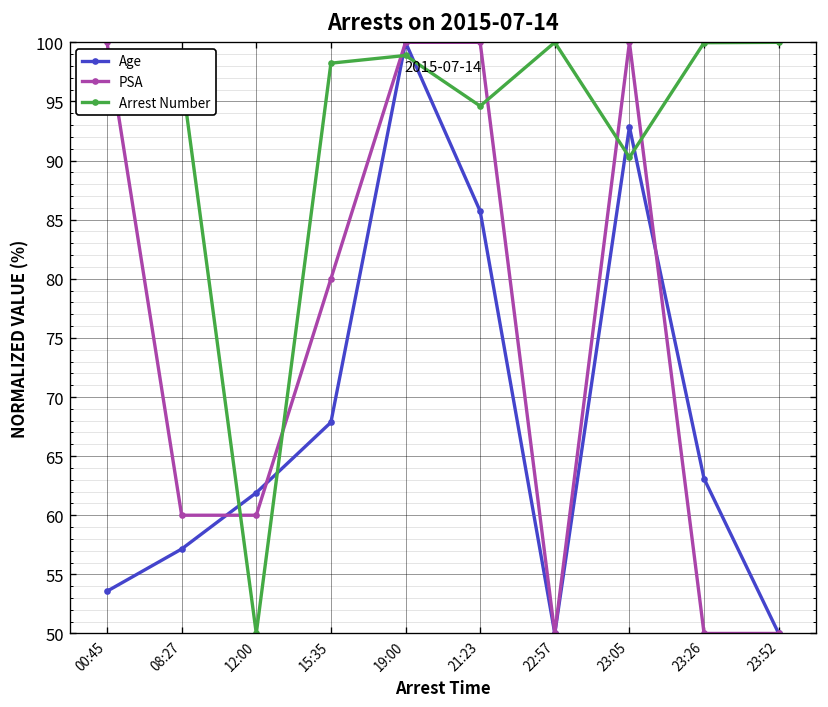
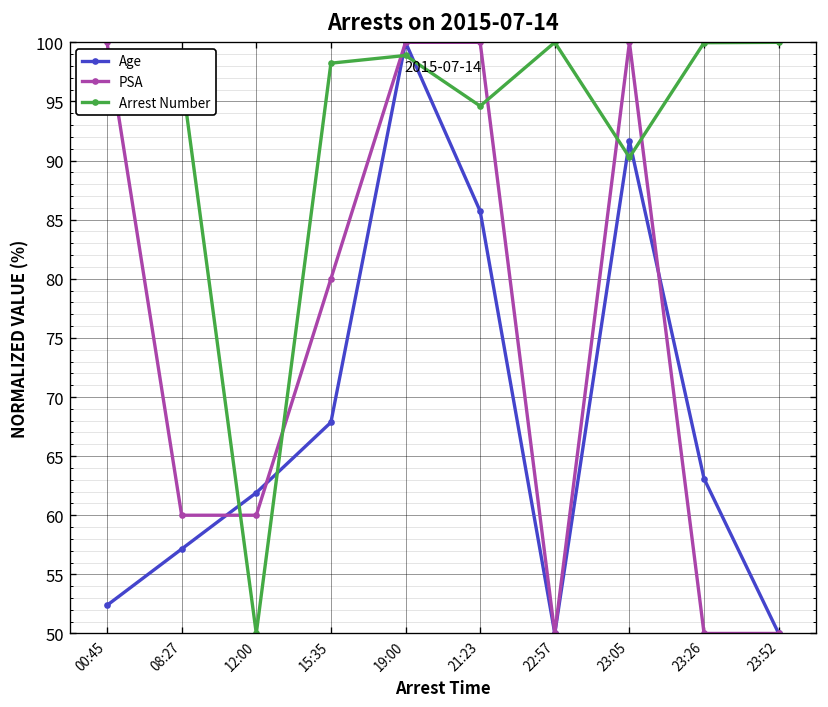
  {
    "Age": {
-     "00:45": 54,
+     "00:45": 52,
      "08:27": 57,
      "12:00": 62,
      "15:35": 68,
      "21:23": 86,
-     "23:05": 93,
+     "23:05": 92,
      "23:26": 63
    },
    "PSA": {
      "00:45": 100,
      "08:27": 60,
      "12:00": 60,
      "15:35": 80,
      "21:23": 100,
      "23:05": 100,
      "23:26": 50
    },
    "Arrest Number": {
      "12:00": 50,
      "15:35": 98,
      "21:23": 95,
      "22:57": 100,
      "23:05": 90,
      "23:26": 100,
      "23:52": 100
    }
  }
